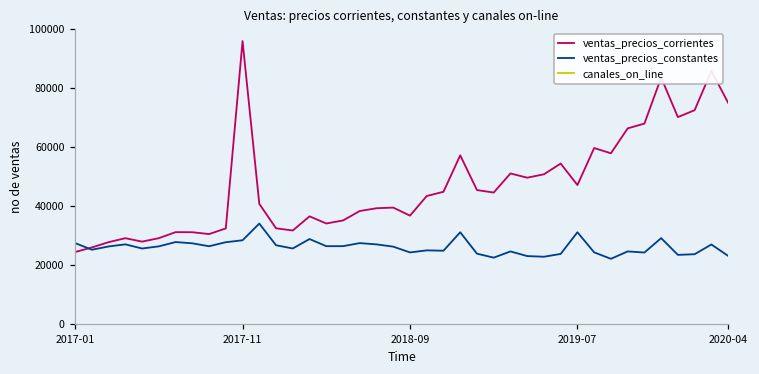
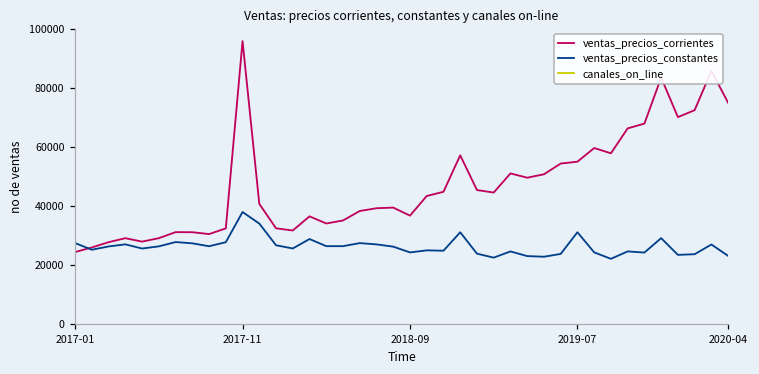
  {
    "ventas_precios_corrientes": {
      "2017-01": 24000,
      "2017-11": 96000,
      "2018-09": 37000,
-     "2019-07": 47000,
+     "2019-07": 55000,
      "2020-04": 75000
    },
    "ventas_precios_constantes": {
      "2017-01": 27000,
-     "2017-11": 28000,
+     "2017-11": 38000,
      "2018-09": 24000,
      "2019-07": 31000,
      "2020-04": 23000
    }
  }
